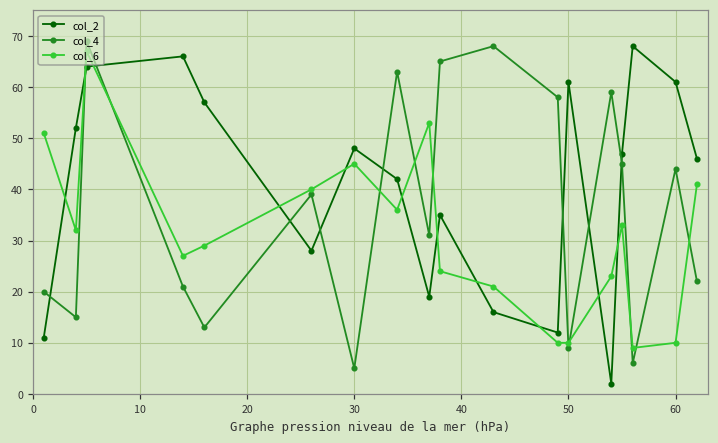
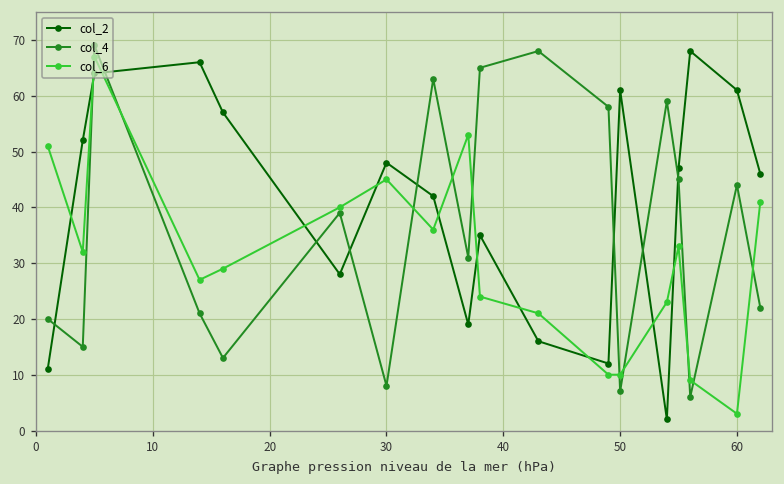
  {
    "col_2": {
      "30": 48,
      "50": 61,
      "60": 61
    },
    "col_4": {
-     "30": 5,
-     "50": 9,
+     "30": 8,
+     "50": 7,
      "60": 44
    },
    "col_6": {
      "30": 45,
      "50": 10,
-     "60": 10
+     "60": 3
    }
  }
